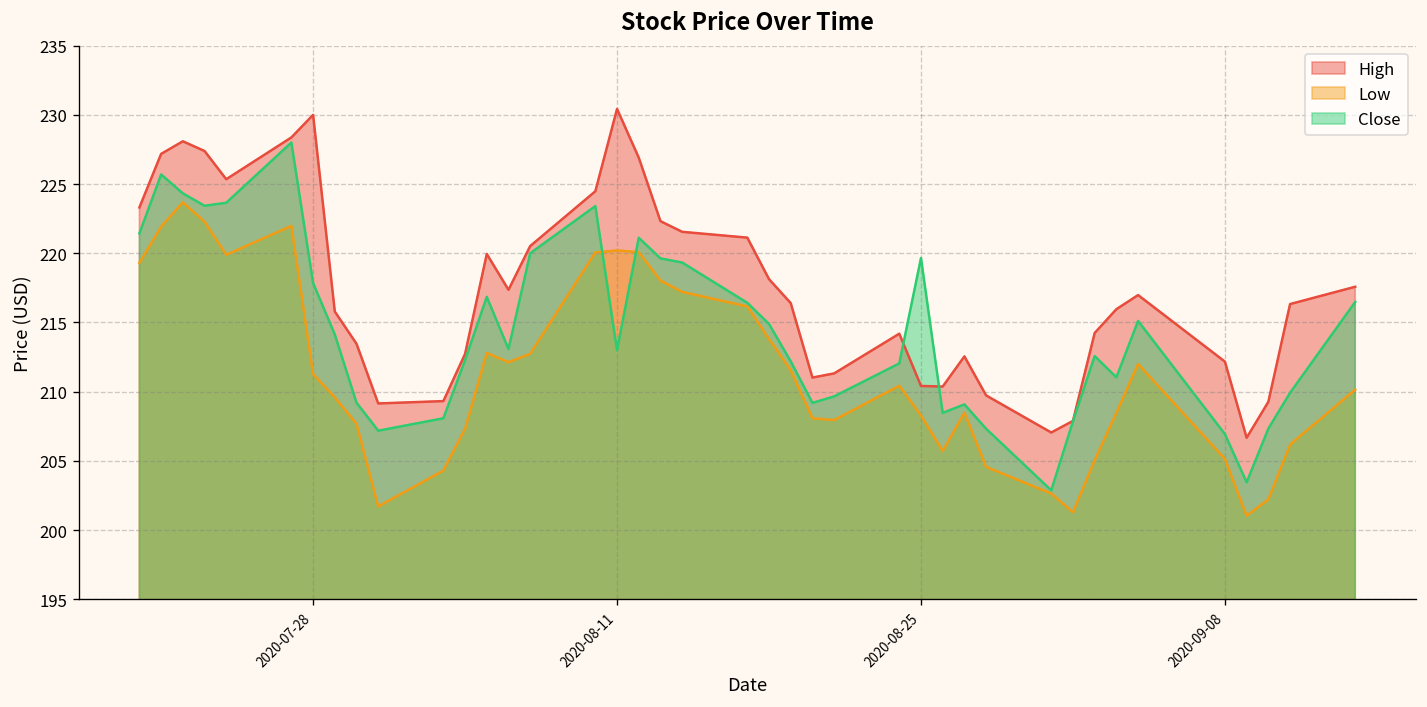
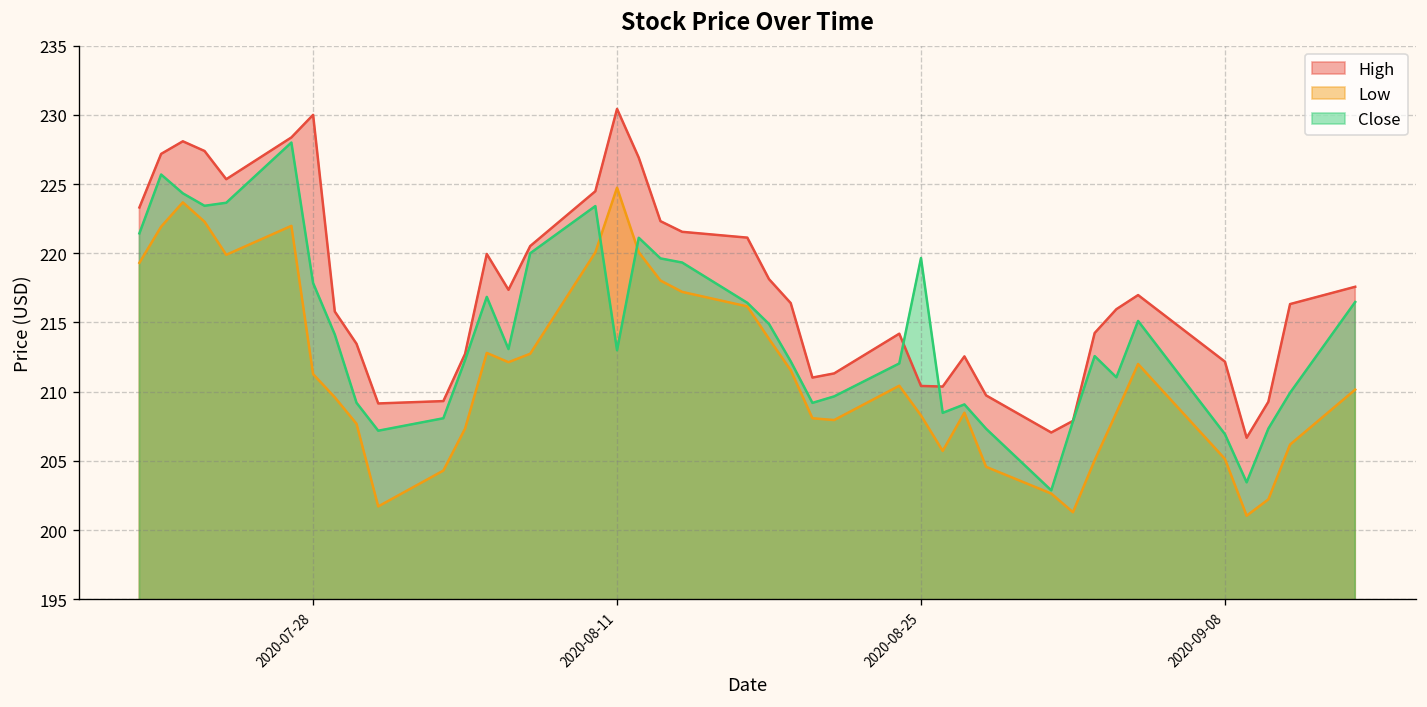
  {
    "High": {
      "2020-07-28": 230.0,
      "2020-08-11": 230.4,
      "2020-08-25": 210.4,
      "2020-09-08": 212.2
    },
    "Low": {
      "2020-07-28": 211.3,
-     "2020-08-11": 220.2,
+     "2020-08-11": 224.7,
      "2020-08-25": 208.3,
      "2020-09-08": 205.1
    },
    "Close": {
      "2020-07-28": 217.8,
      "2020-08-11": 213.0,
      "2020-08-25": 219.7,
      "2020-09-08": 206.9
    }
  }
